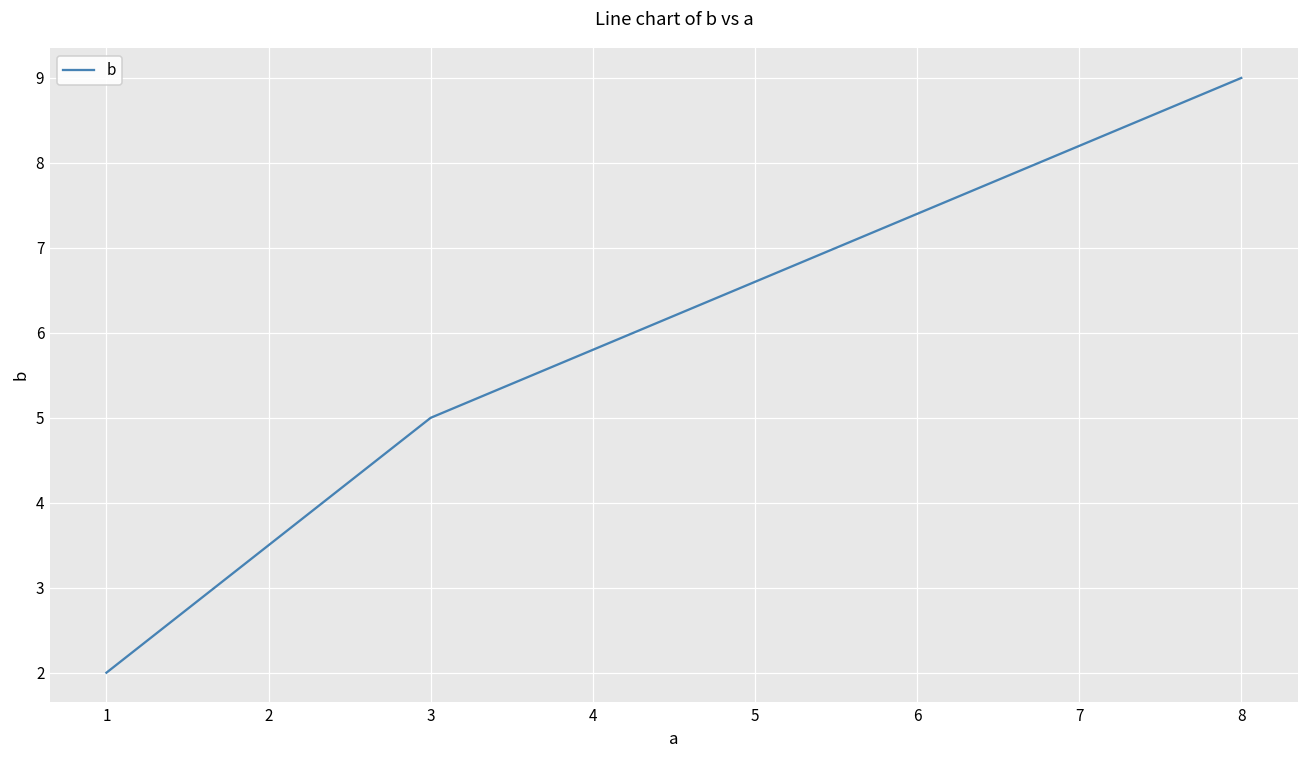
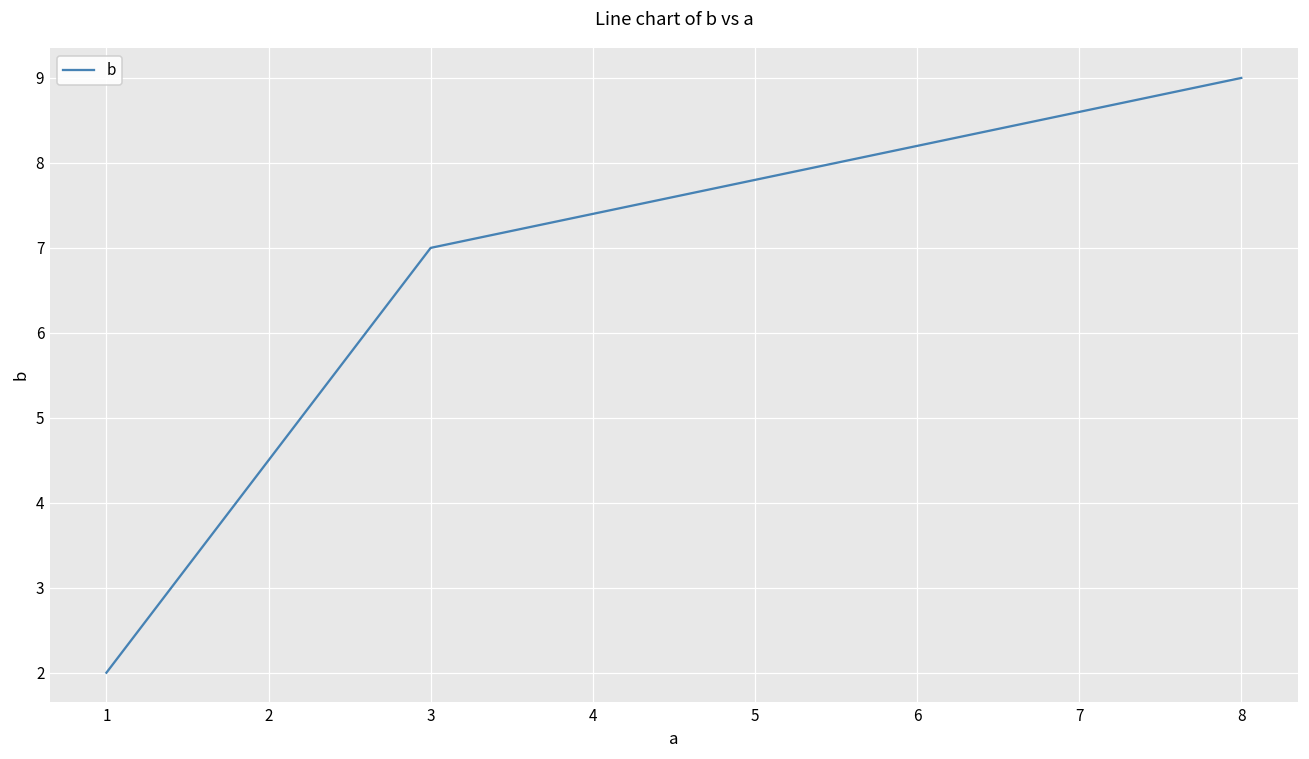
  {
    "1": 2,
-   "3": 5,
+   "3": 7,
    "8": 9
  }
